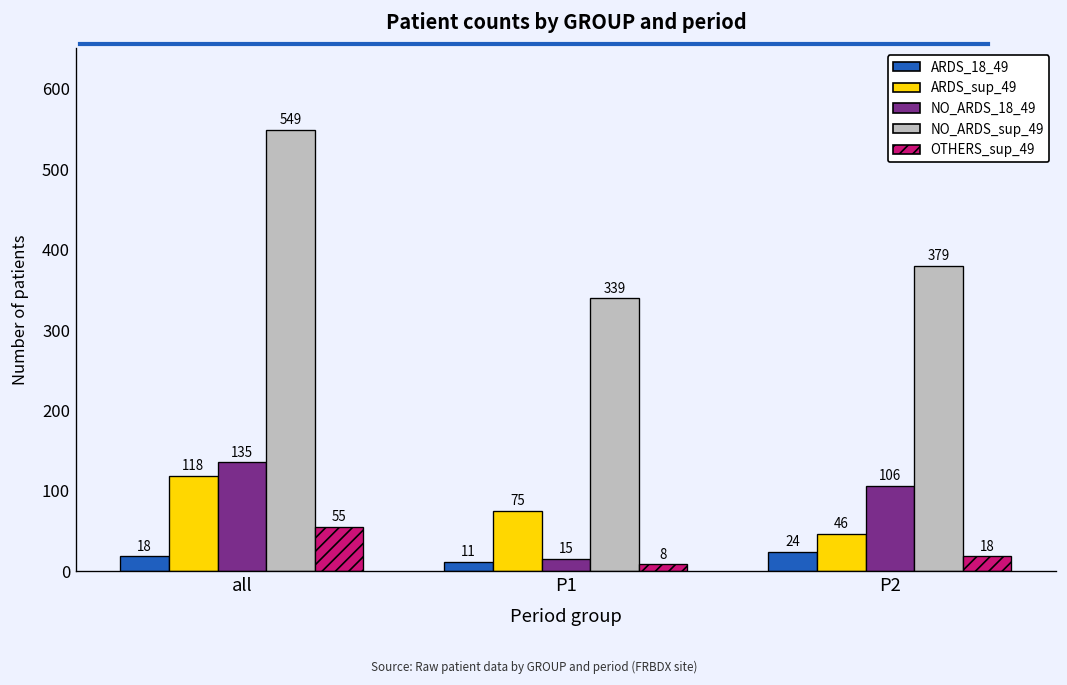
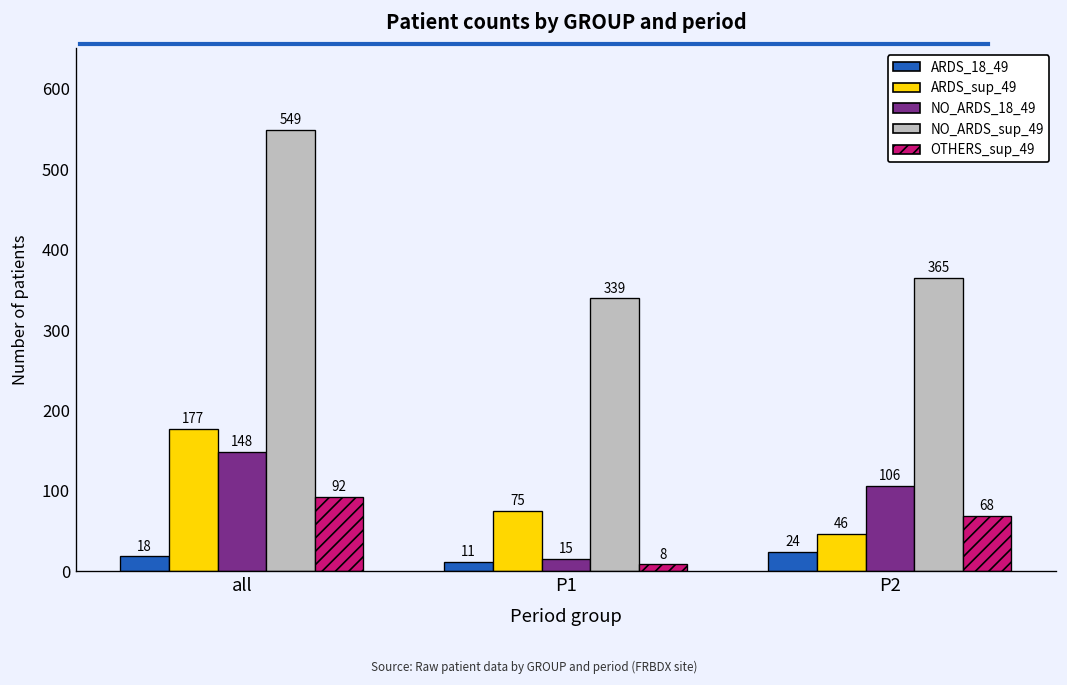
  {
    "ARDS_18_49": {
      "all": 18,
      "P1": 11,
      "P2": 24
    },
    "ARDS_sup_49": {
-     "all": 118,
+     "all": 177,
      "P1": 75,
      "P2": 46
    },
    "NO_ARDS_18_49": {
-     "all": 135,
+     "all": 148,
      "P1": 15,
      "P2": 106
    },
    "NO_ARDS_sup_49": {
      "all": 549,
      "P1": 339,
-     "P2": 379
+     "P2": 365
    },
    "OTHERS_sup_49": {
-     "all": 55,
+     "all": 92,
      "P1": 8,
-     "P2": 18
+     "P2": 68
    }
  }
